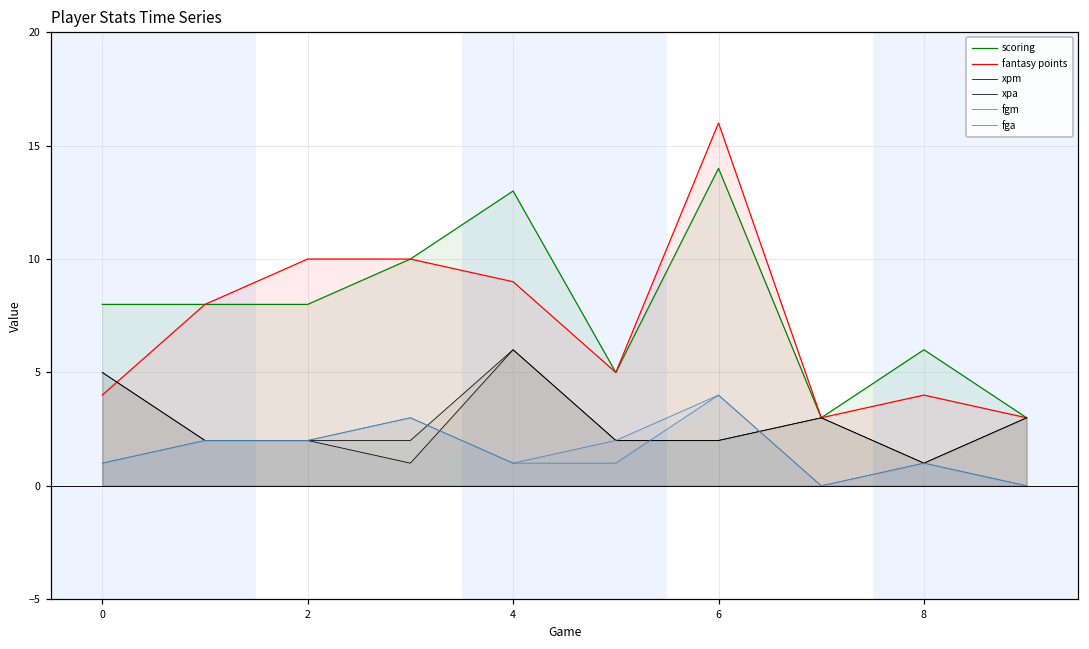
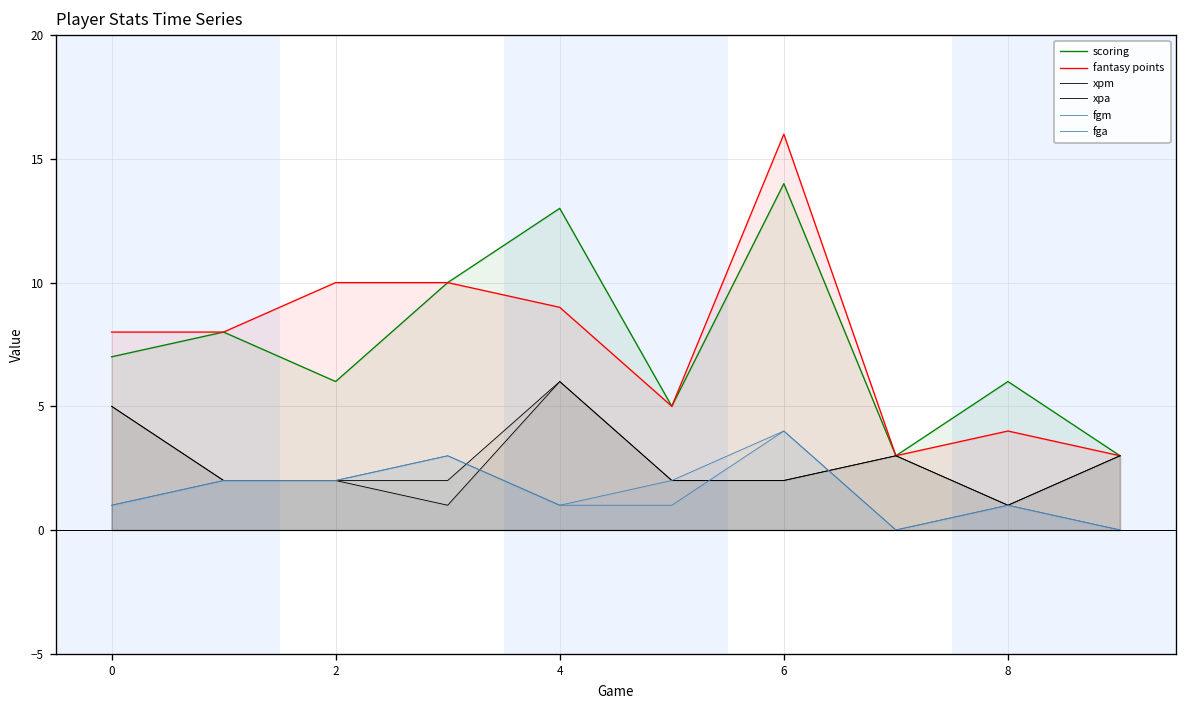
  {
    "scoring": {
-     "0": 8,
-     "2": 8,
+     "0": 7,
+     "2": 6,
      "4": 13,
      "6": 14,
      "8": 6
    },
    "fantasy points": {
-     "0": 4,
+     "0": 8,
      "2": 10,
      "4": 9,
      "6": 16,
      "8": 4
    }
  }
